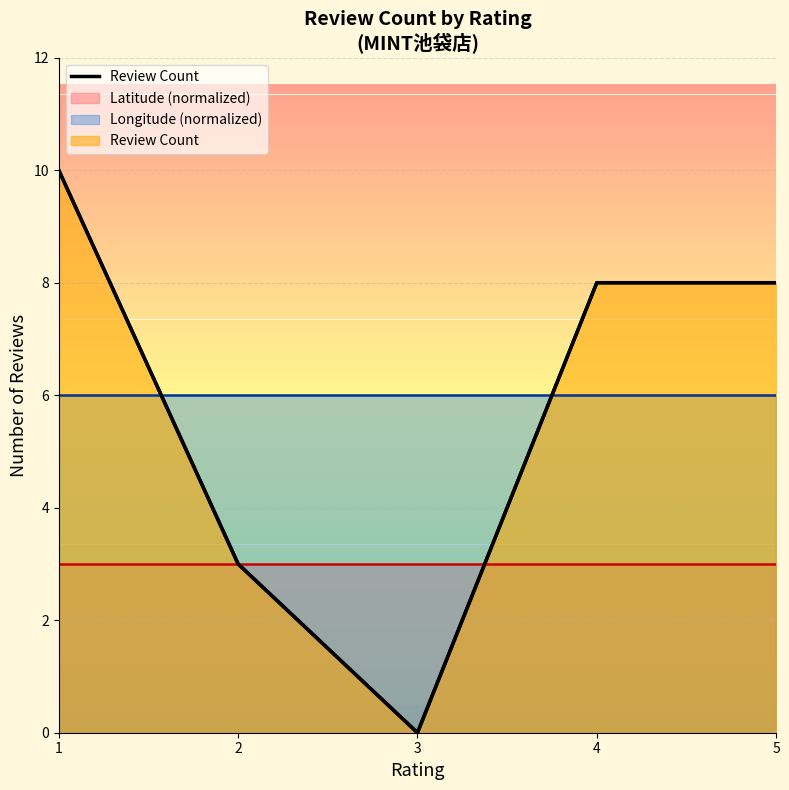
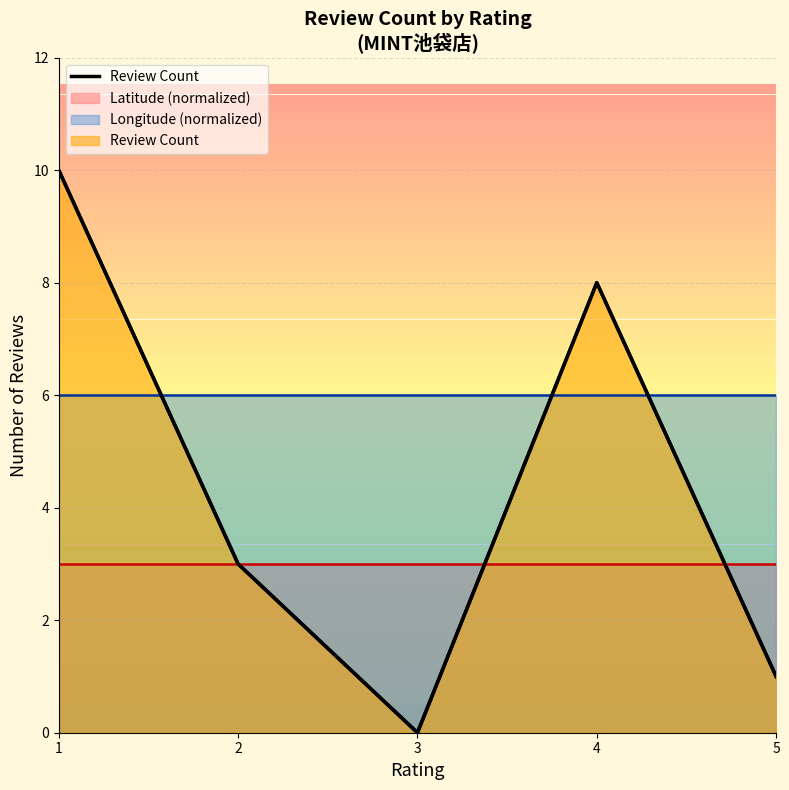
  {
    "Review Count": {
      "1": 10,
      "4": 8,
-     "5": 8
+     "5": 1
    },
    "Latitude (normalized)": {
      "1": 3,
      "3": 3,
      "4": 3,
      "5": 3
    },
    "Longitude (normalized)": {
      "1": 6,
      "2": 6,
      "3": 6,
      "4": 6,
      "5": 6
    }
  }
